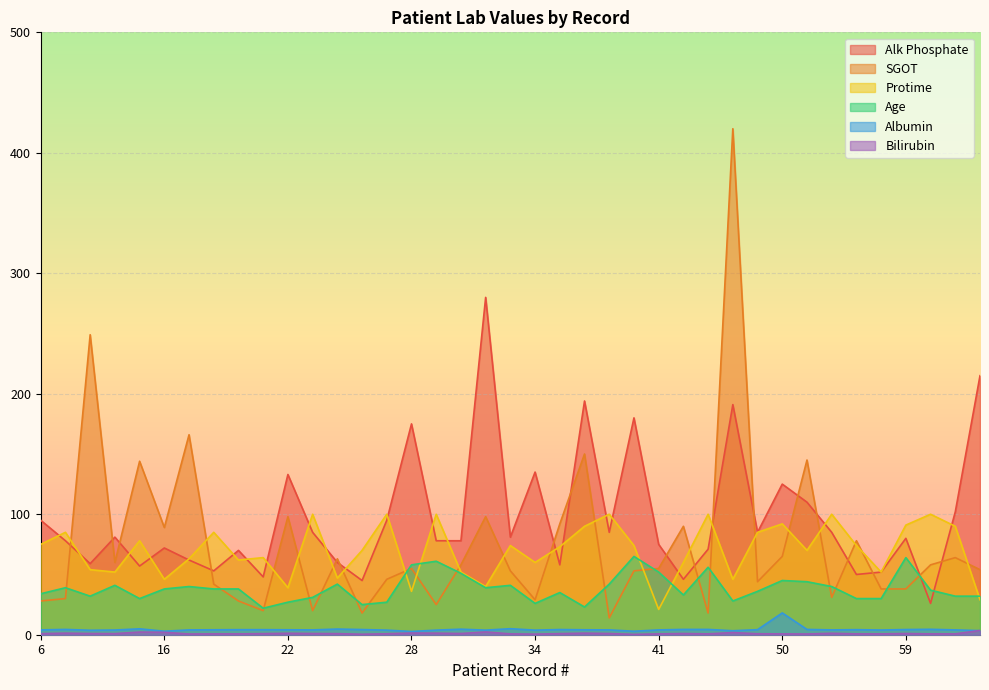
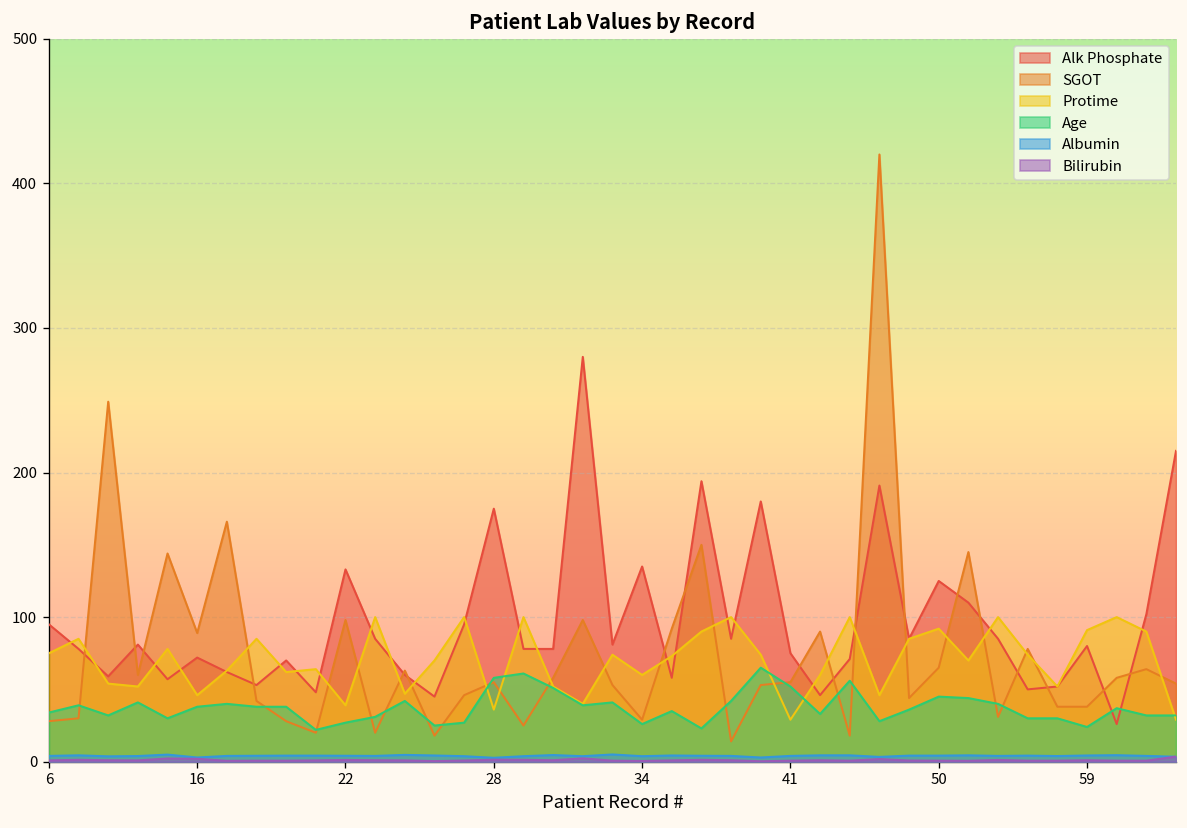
  {
    "Protime": {
-     "41": 21,
+     "41": 29,
      "50": 92,
      "59": 91
    },
    "Age": {
      "41": 52,
      "50": 45,
-     "59": 64
+     "59": 24
    },
    "Albumin": {
      "41": 4,
-     "50": 18,
+     "50": 4,
      "59": 4
    },
    "Bilirubin": {
      "41": 1,
      "50": 1,
      "59": 1
    }
  }
